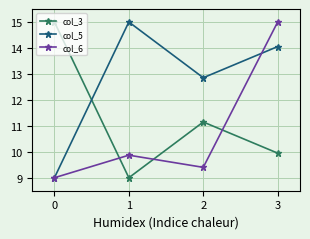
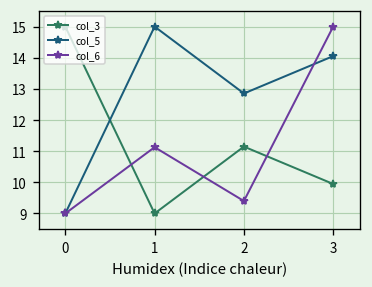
  {
    "col_6": {
-     "1": 9.9,
+     "1": 11.1,
      "2": 9.4,
      "3": 15.0
    }
  }
